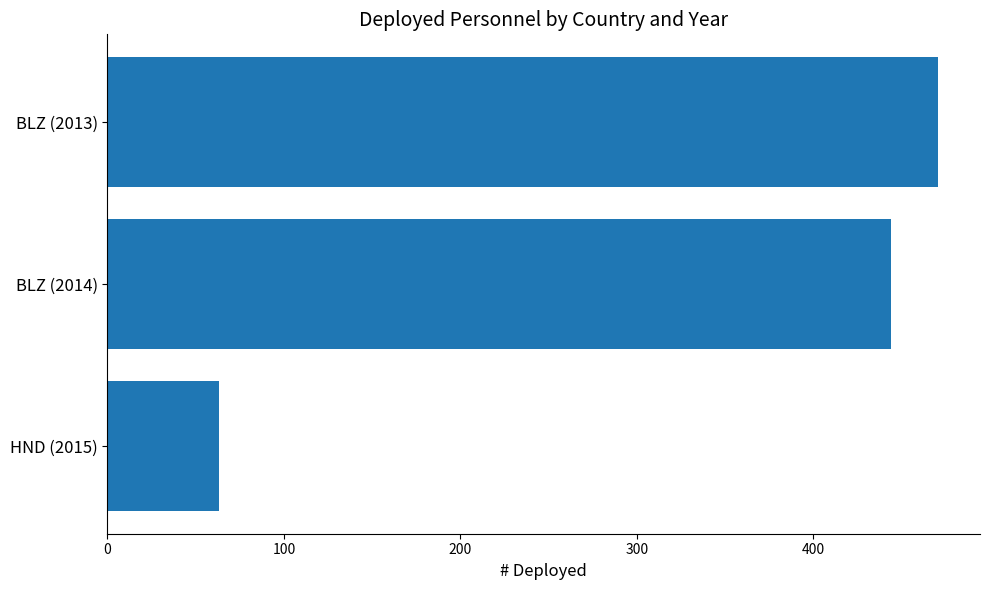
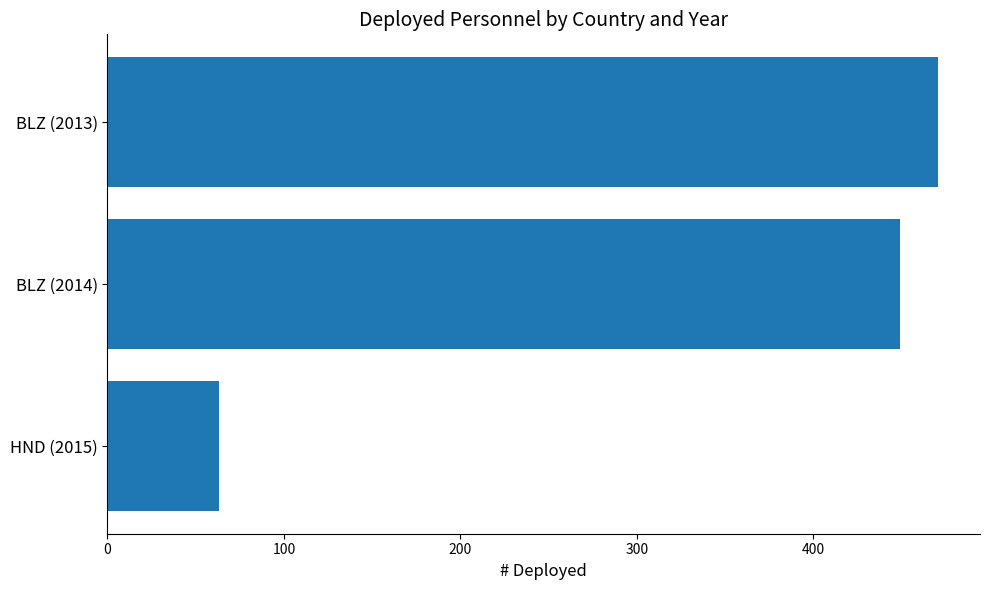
  {
    "BLZ (2013)": 471,
-   "BLZ (2014)": 444,
+   "BLZ (2014)": 449,
    "HND (2015)": 63
  }
